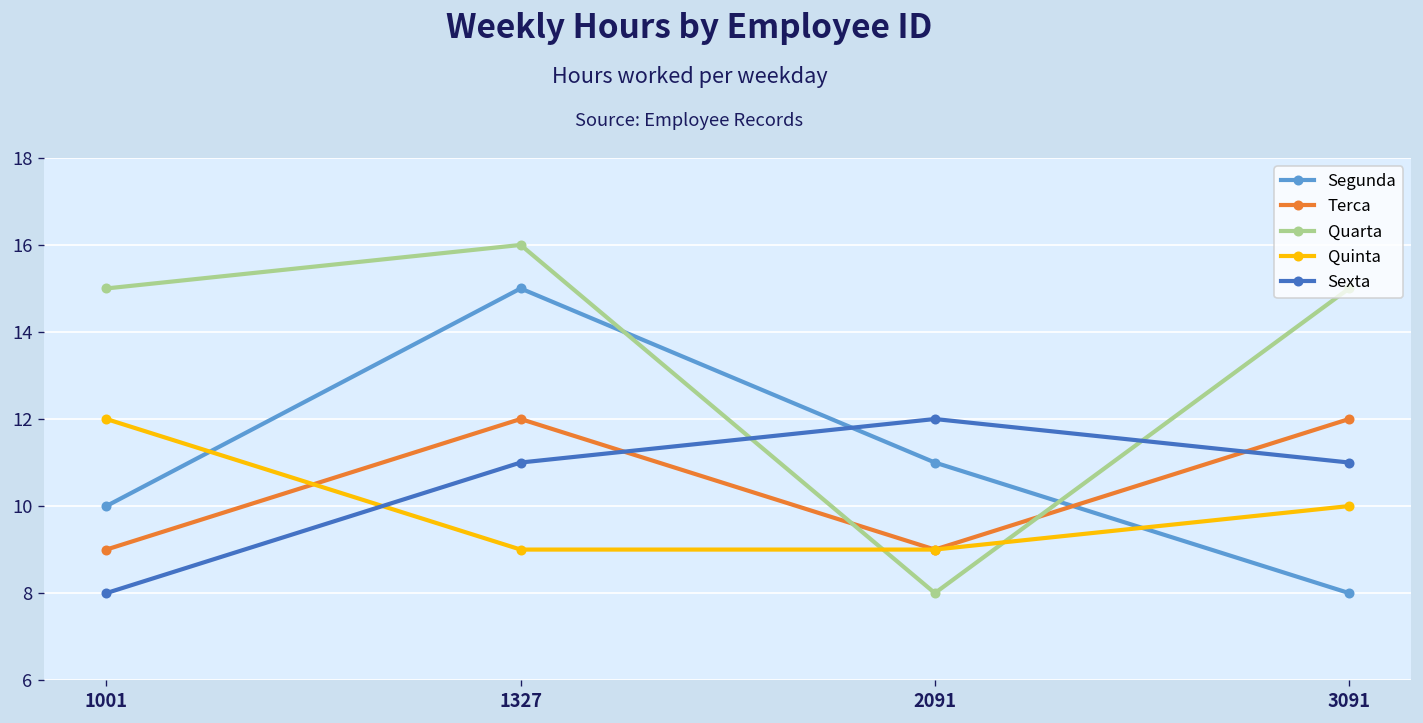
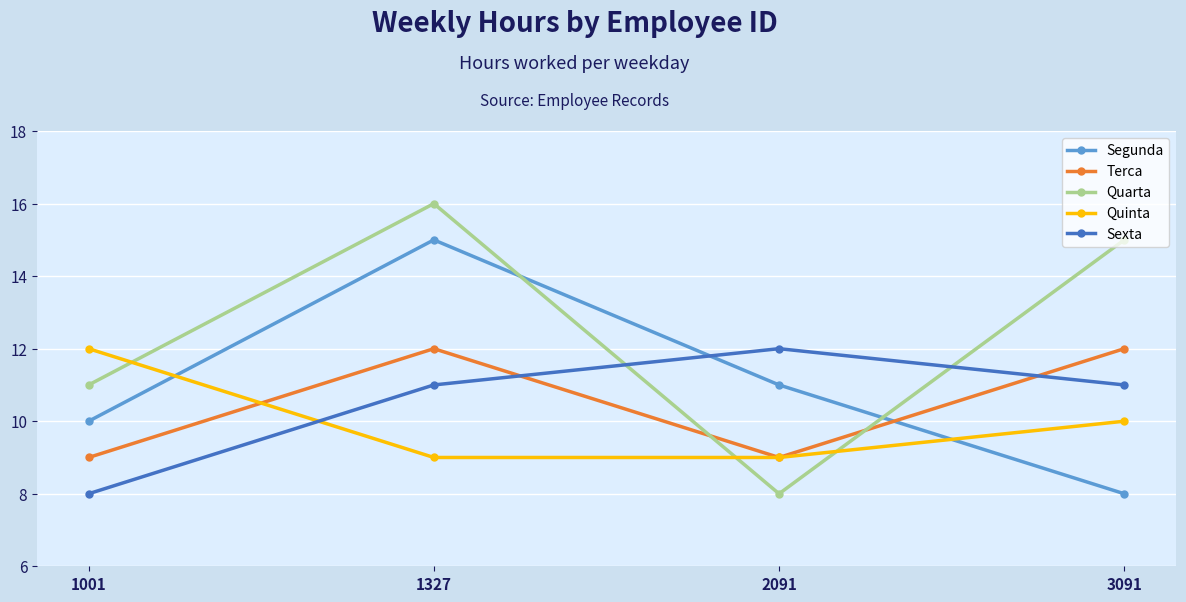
  {
    "Terca": {
      "1001": 9,
      "1327": 12,
      "3091": 12
    },
    "Quarta": {
-     "1001": 15,
+     "1001": 11,
      "1327": 16,
      "2091": 8
    },
    "Quinta": {
      "1001": 12,
      "1327": 9,
      "3091": 10
    }
  }
